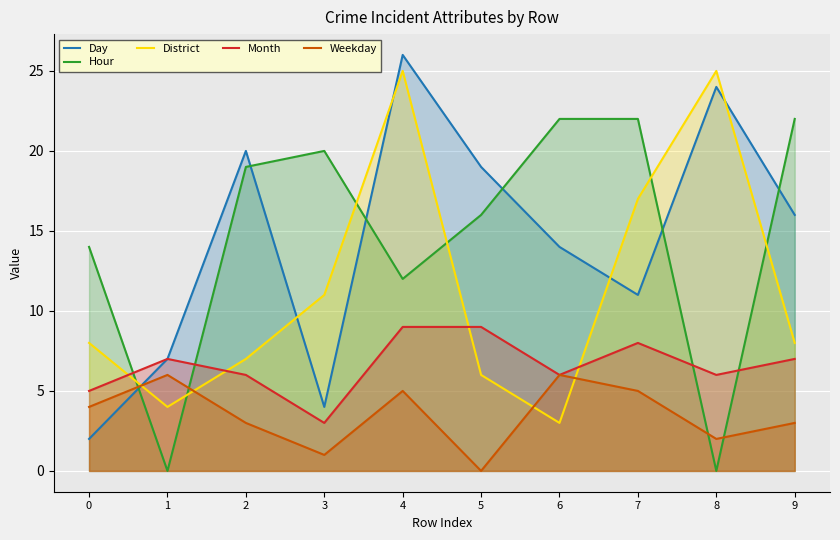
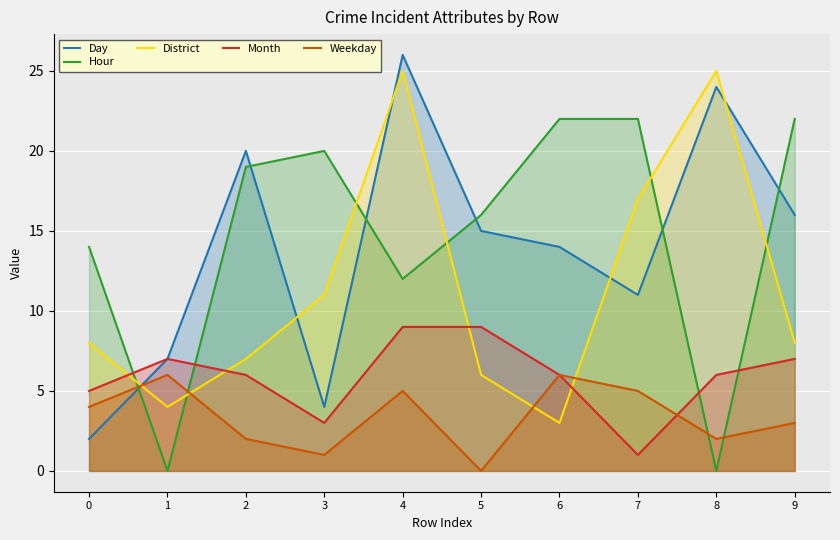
  {
    "Day": {
      "0": 2,
      "2": 20,
      "3": 4,
      "4": 26,
-     "5": 19,
+     "5": 15,
      "6": 14,
      "7": 11,
      "8": 24,
      "9": 16
    },
    "Hour": {
      "0": 14,
      "1": 0,
      "2": 19,
      "3": 20,
      "4": 12,
      "5": 16,
      "6": 22,
      "7": 22,
      "8": 0,
      "9": 22
    },
    "District": {
      "0": 8,
      "1": 4,
      "2": 7,
      "3": 11,
      "4": 25,
      "5": 6,
      "6": 3,
      "7": 17,
      "8": 25,
      "9": 8
    },
    "Month": {
      "0": 5,
      "2": 6,
      "3": 3,
      "4": 9,
      "5": 9,
-     "7": 8,
+     "7": 1,
      "8": 6,
      "9": 7
    },
    "Weekday": {
      "0": 4,
      "1": 6,
-     "2": 3,
+     "2": 2,
      "3": 1,
      "4": 5,
      "5": 0,
      "7": 5,
      "8": 2,
      "9": 3
    }
  }
